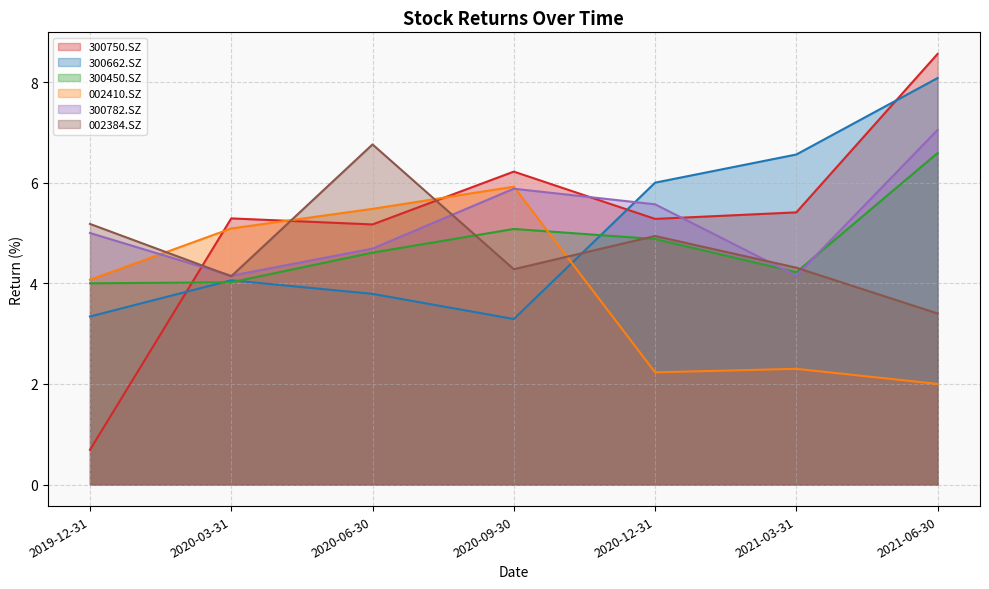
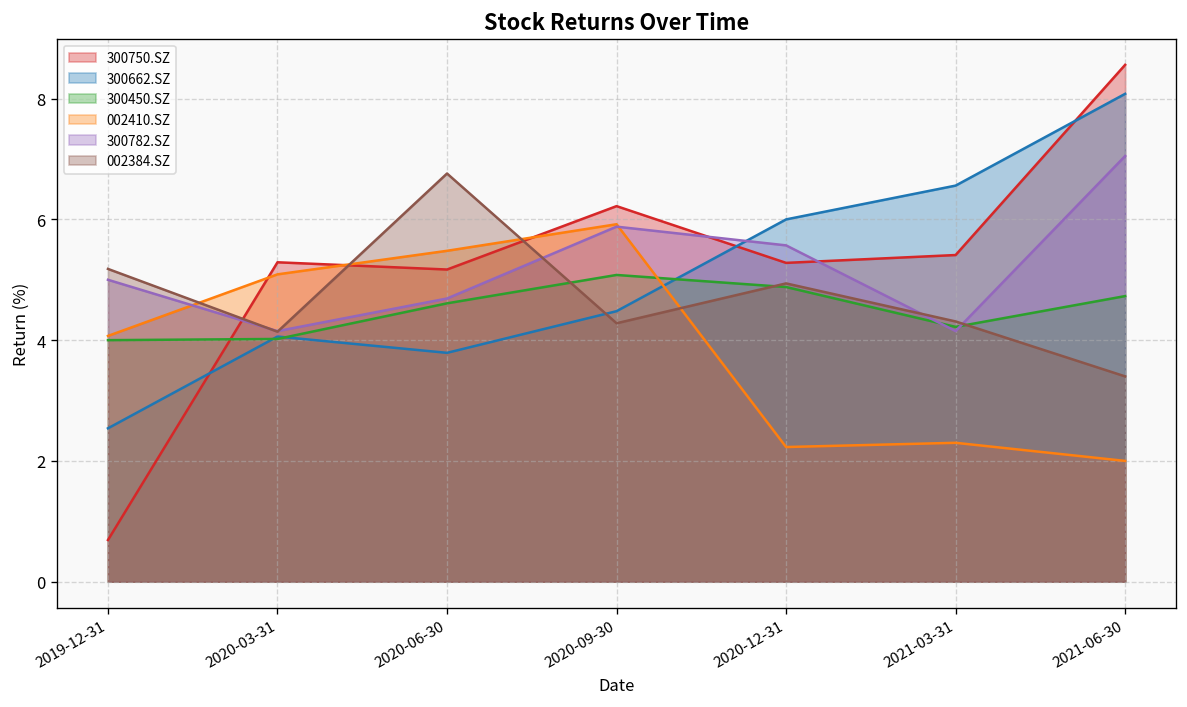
  {
    "300662.SZ": {
-     "2019-12-31": 3.3,
+     "2019-12-31": 2.5,
      "2020-06-30": 3.8,
-     "2020-09-30": 3.3,
+     "2020-09-30": 4.5,
      "2020-12-31": 6.0,
      "2021-03-31": 6.6,
      "2021-06-30": 8.1
    },
    "300450.SZ": {
      "2019-12-31": 4.0,
      "2020-06-30": 4.6,
      "2020-09-30": 5.1,
      "2020-12-31": 4.9,
      "2021-03-31": 4.2,
-     "2021-06-30": 6.6
+     "2021-06-30": 4.7
    },
    "300782.SZ": {
      "2019-12-31": 5.0,
      "2020-06-30": 4.7,
      "2020-12-31": 5.6,
      "2021-03-31": 4.2,
      "2021-06-30": 7.1
    }
  }
